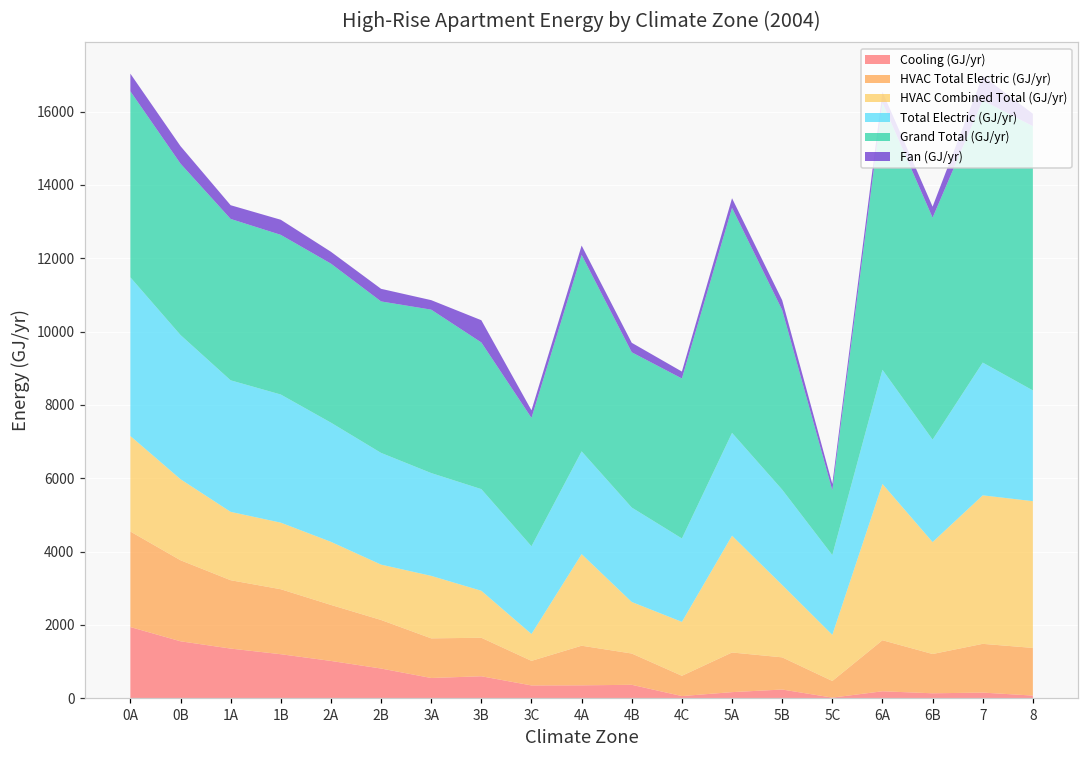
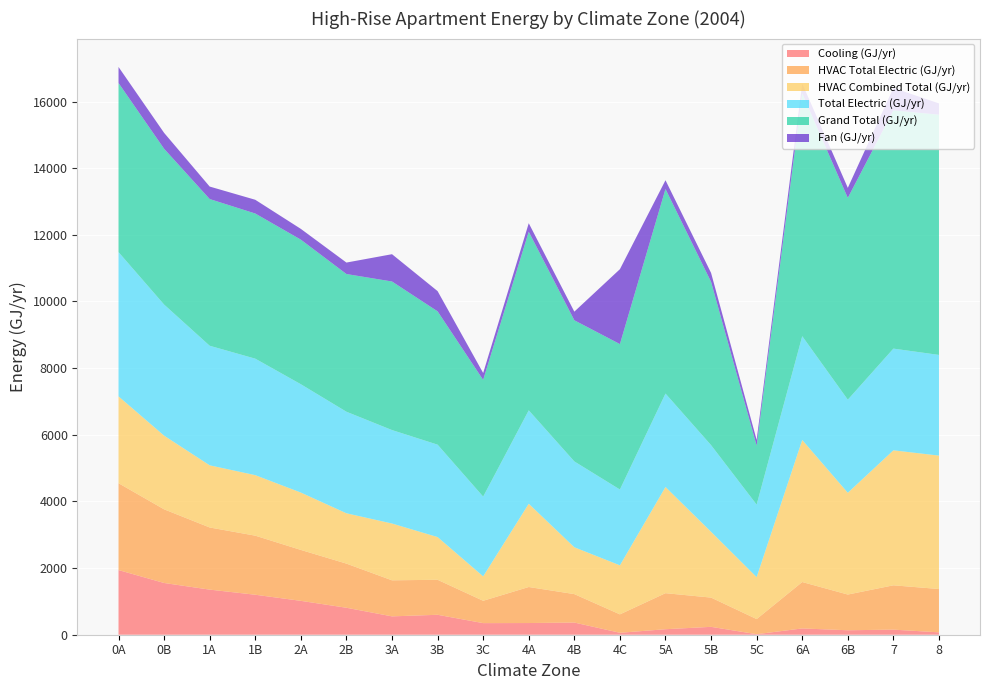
  {
    "Cooling (GJ/yr)": {
      "0A": 1900,
      "0B": 1600,
      "1A": 1400,
      "1B": 1200,
      "2A": 1000,
      "2B": 800,
      "3A": 600,
      "3B": 600,
      "3C": 300,
      "4A": 400,
      "4B": 400,
      "5A": 200,
      "5B": 200,
      "6A": 200,
      "6B": 100,
      "7": 200
    },
    "Total Electric (GJ/yr)": {
      "0A": 4300,
      "0B": 3900,
      "1A": 3600,
      "1B": 3500,
      "2A": 3300,
      "2B": 3000,
      "3A": 2800,
      "3B": 2800,
      "3C": 2400,
      "4A": 2800,
      "4B": 2600,
      "4C": 2300,
      "5A": 2800,
      "5B": 2600,
      "5C": 2200,
      "6A": 3100,
      "6B": 2800,
-     "7": 3600,
+     "7": 3100,
      "8": 3000
    },
    "Grand Total (GJ/yr)": {
      "0A": 5100,
      "0B": 4700,
      "1A": 4400,
      "1B": 4400,
      "2A": 4300,
      "2B": 4100,
      "3A": 4500,
      "3B": 4000,
      "3C": 3500,
      "4A": 5400,
      "4B": 4200,
      "4C": 4400,
      "5A": 6100,
      "5B": 4900,
      "5C": 1800,
      "6B": 6100
    },
    "Fan (GJ/yr)": {
      "0A": 500,
      "0B": 500,
      "1A": 400,
      "1B": 400,
      "2A": 300,
      "2B": 300,
-     "3A": 300,
+     "3A": 800,
      "3B": 600,
      "3C": 200,
      "4A": 300,
      "4B": 300,
-     "4C": 200,
+     "4C": 2200,
      "5A": 300,
      "5B": 300,
      "5C": 200,
      "6B": 300
    }
  }
